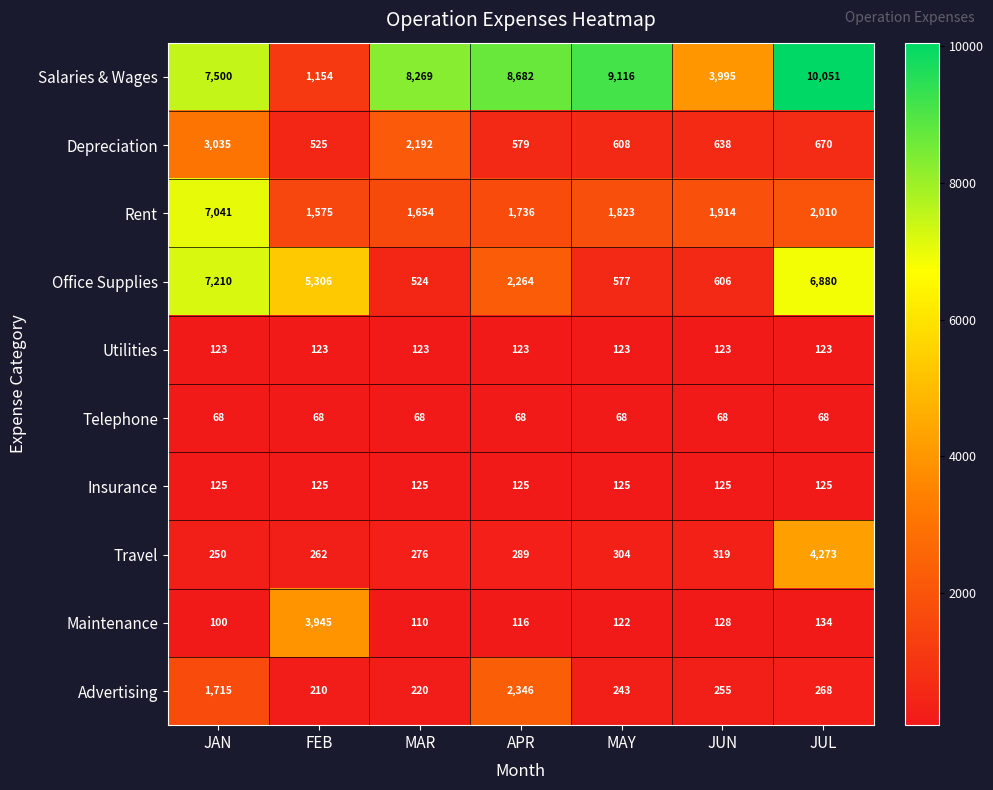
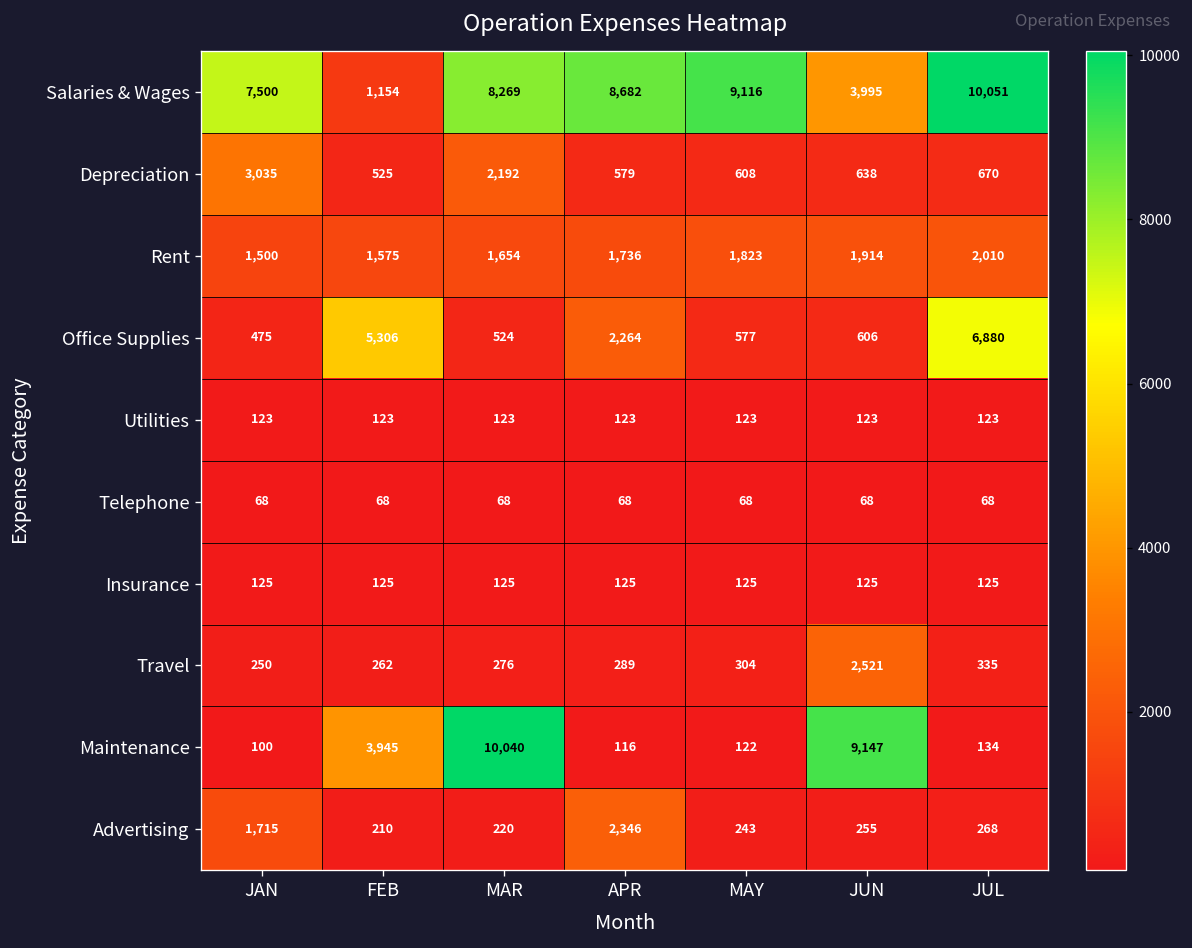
  {
    "Salaries & Wages": {
      "JAN": "7,500",
      "FEB": "1,154",
      "MAR": "8,269",
      "APR": "8,682",
      "MAY": "9,116",
      "JUN": "3,995",
      "JUL": "10,051"
    },
    "Depreciation": {
      "JAN": "3,035",
      "FEB": "525",
      "MAR": "2,192",
      "APR": "579",
      "MAY": "608",
      "JUN": "638",
      "JUL": "670"
    },
    "Rent": {
-     "JAN": "7,041",
+     "JAN": "1,500",
      "FEB": "1,575",
      "MAR": "1,654",
      "APR": "1,736",
      "MAY": "1,823",
      "JUN": "1,914",
      "JUL": "2,010"
    },
    "Office Supplies": {
-     "JAN": "7,210",
+     "JAN": "475",
      "FEB": "5,306",
      "MAR": "524",
      "APR": "2,264",
      "MAY": "577",
      "JUN": "606",
      "JUL": "6,880"
    },
    "Utilities": {
      "JAN": "123",
      "FEB": "123",
      "MAR": "123",
      "APR": "123",
      "MAY": "123",
      "JUN": "123",
      "JUL": "123"
    },
    "Telephone": {
      "JAN": "68",
      "FEB": "68",
      "MAR": "68",
      "APR": "68",
      "MAY": "68",
      "JUN": "68",
      "JUL": "68"
    },
    "Insurance": {
      "JAN": "125",
      "FEB": "125",
      "MAR": "125",
      "APR": "125",
      "MAY": "125",
      "JUN": "125",
      "JUL": "125"
    },
    "Travel": {
      "JAN": "250",
      "FEB": "262",
      "MAR": "276",
      "APR": "289",
      "MAY": "304",
-     "JUN": "319",
-     "JUL": "4,273"
+     "JUN": "2,521",
+     "JUL": "335"
    },
    "Maintenance": {
      "JAN": "100",
      "FEB": "3,945",
-     "MAR": "110",
+     "MAR": "10,040",
      "APR": "116",
      "MAY": "122",
-     "JUN": "128",
+     "JUN": "9,147",
      "JUL": "134"
    },
    "Advertising": {
      "JAN": "1,715",
      "FEB": "210",
      "MAR": "220",
      "APR": "2,346",
      "MAY": "243",
      "JUN": "255",
      "JUL": "268"
    }
  }
